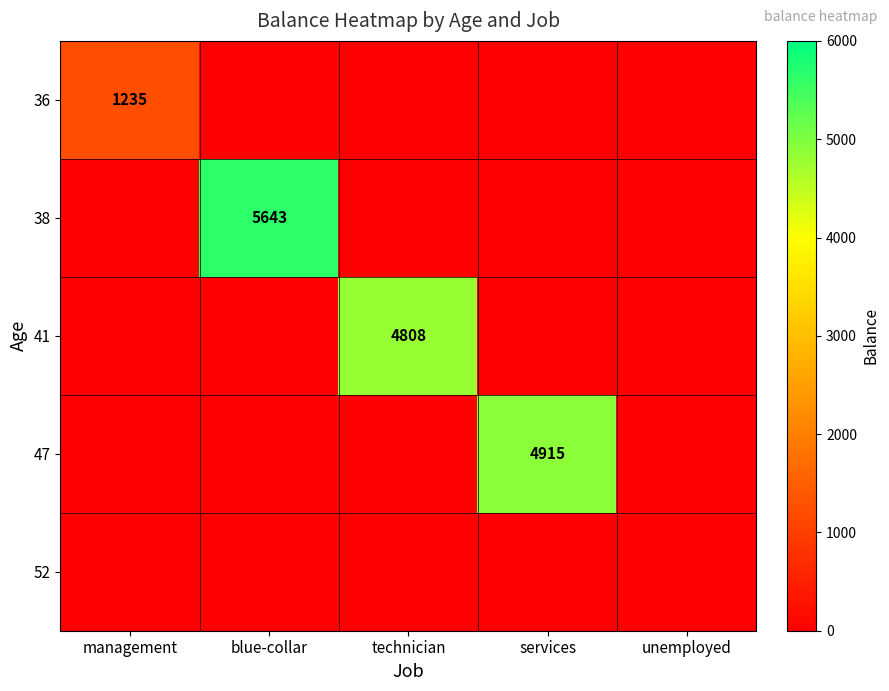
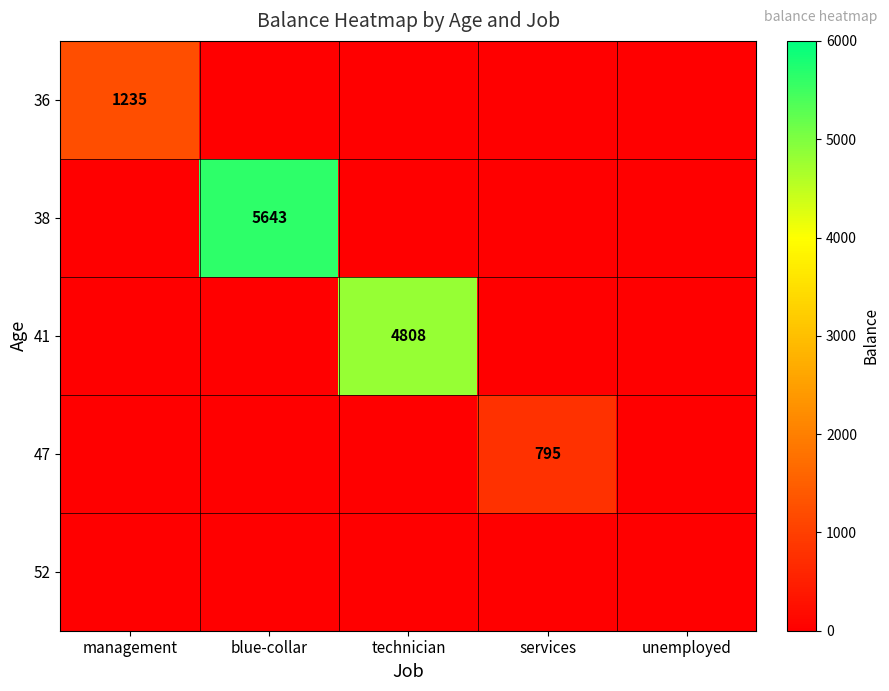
  {
    "36": {
      "management": 1235
    },
    "38": {
      "blue-collar": 5643
    },
    "41": {
      "technician": 4808
    },
    "47": {
-     "services": 4915
+     "services": 795
    }
  }
